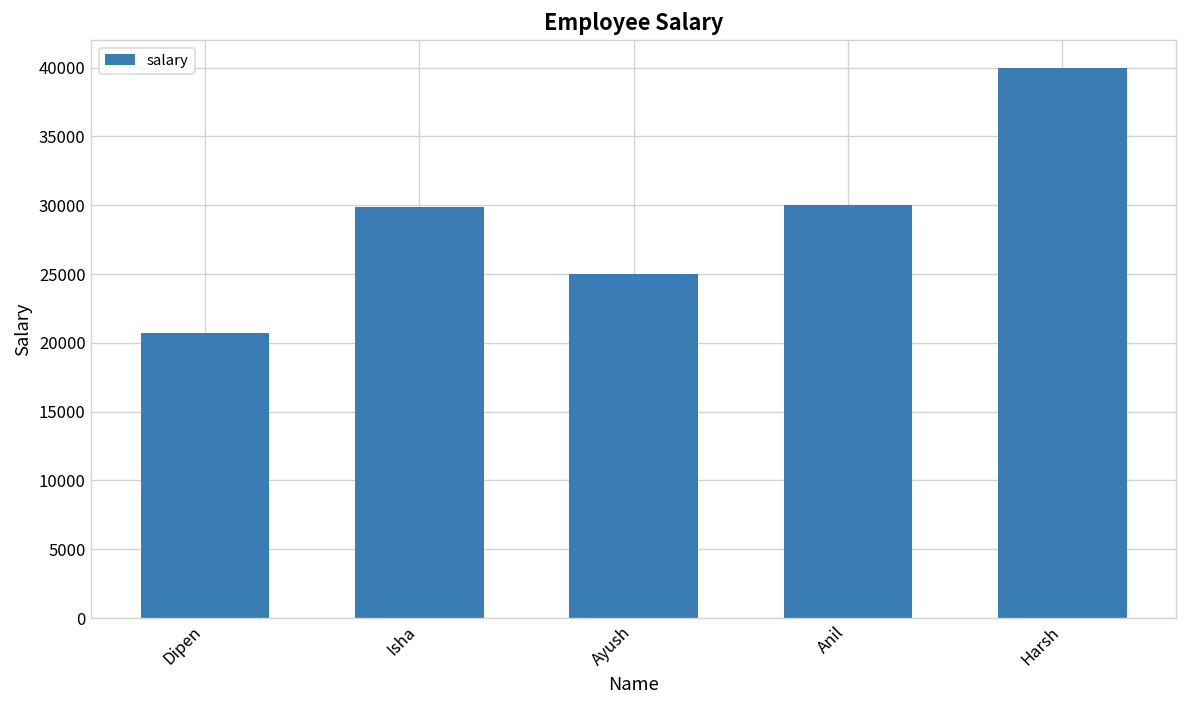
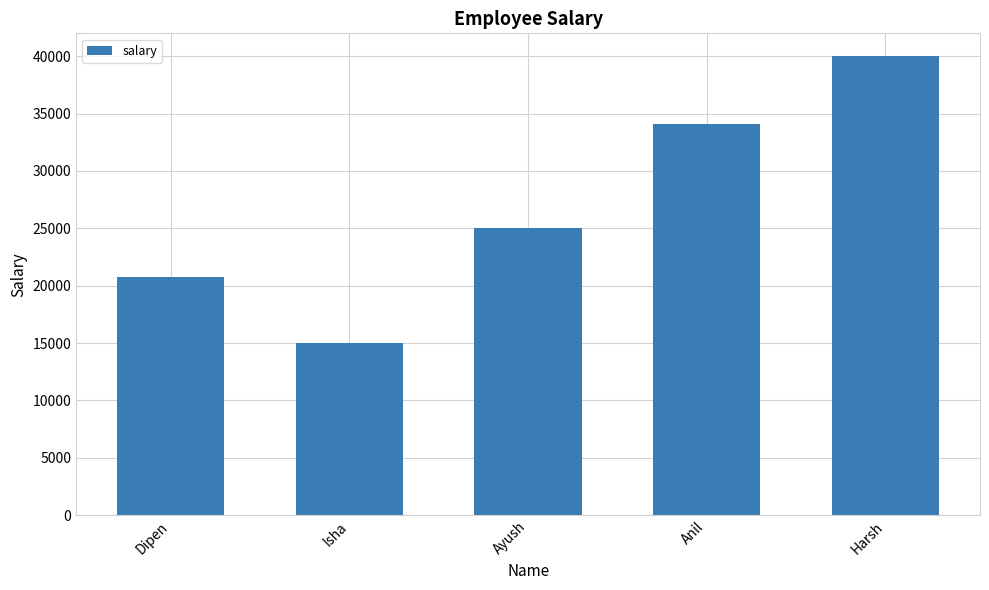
  {
    "Dipen": 20700,
-   "Isha": 29900,
+   "Isha": 15000,
    "Ayush": 25000,
-   "Anil": 30000,
+   "Anil": 34100,
    "Harsh": 40000
  }
